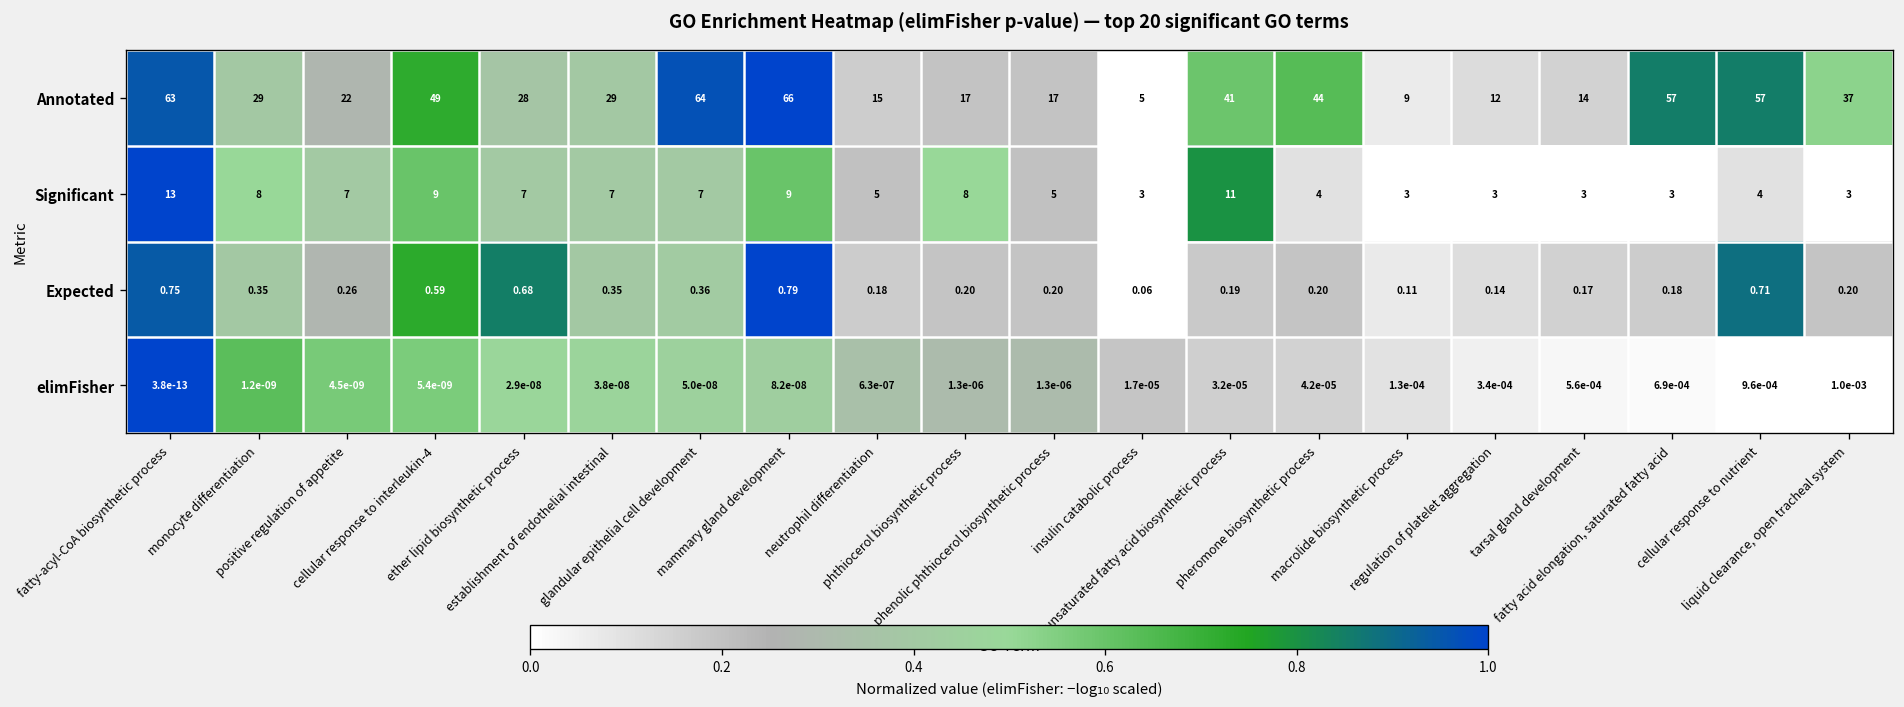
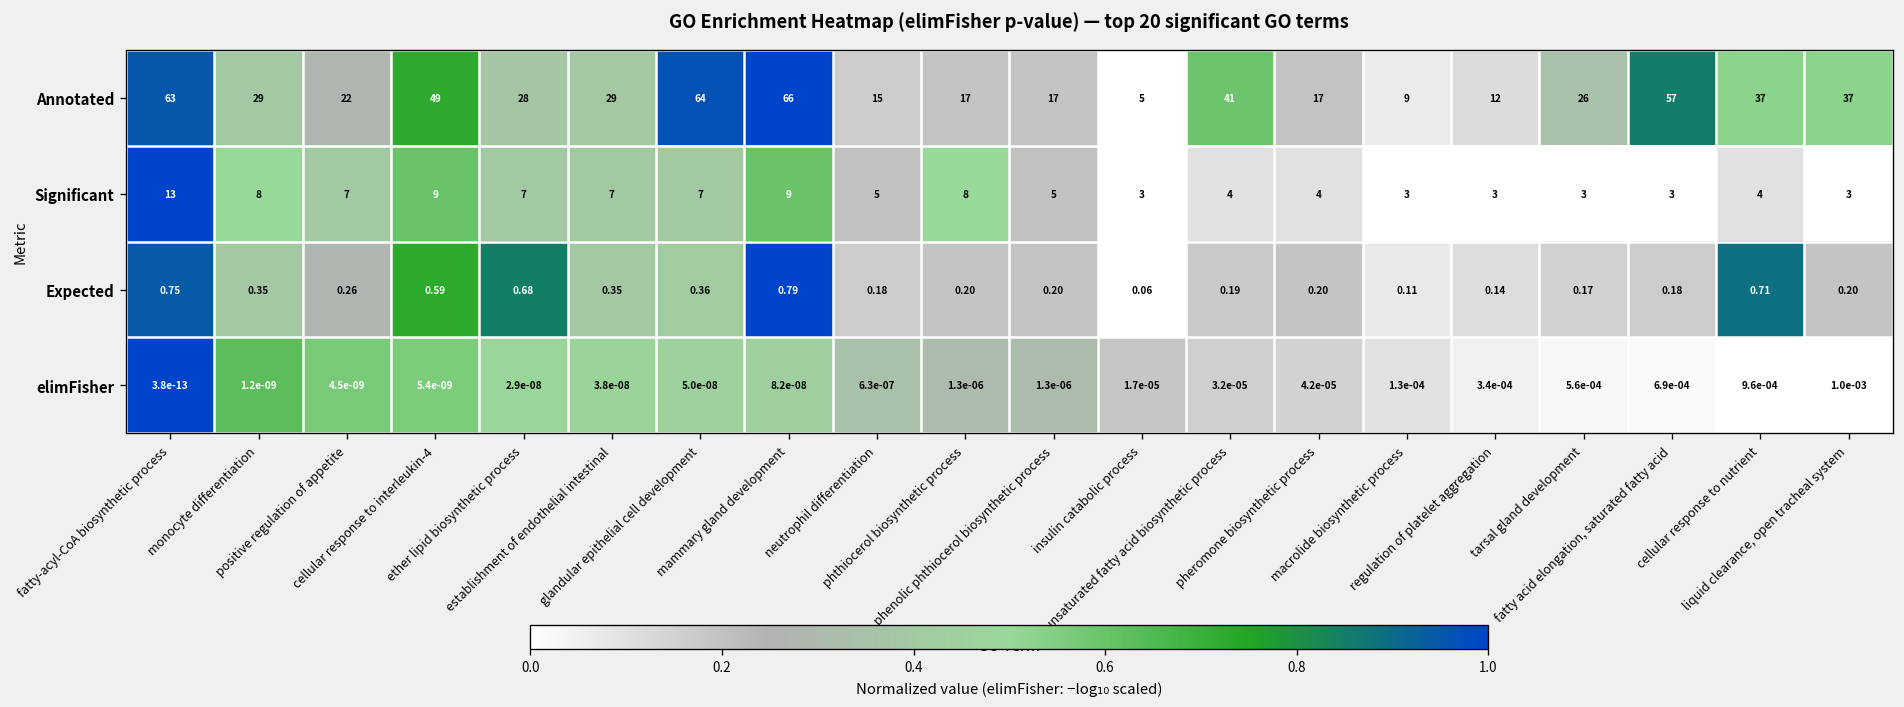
  {
    "Annotated": {
      "fatty-acyl-CoA biosynthetic process": "63",
      "monocyte differentiation": "29",
      "positive regulation of appetite": "22",
      "cellular response to interleukin-4": "49",
      "ether lipid biosynthetic process": "28",
      "establishment of endothelial intestinal": "29",
      "glandular epithelial cell development": "64",
      "mammary gland development": "66",
      "neutrophil differentiation": "15",
      "phthiocerol biosynthetic process": "17",
      "phenolic phthiocerol biosynthetic process": "17",
      "insulin catabolic process": "5",
      "unsaturated fatty acid biosynthetic process": "41",
-     "pheromone biosynthetic process": "44",
+     "pheromone biosynthetic process": "17",
      "macrolide biosynthetic process": "9",
      "regulation of platelet aggregation": "12",
-     "tarsal gland development": "14",
+     "tarsal gland development": "26",
      "fatty acid elongation, saturated fatty acid": "57",
-     "cellular response to nutrient": "57",
+     "cellular response to nutrient": "37",
      "liquid clearance, open tracheal system": "37"
    },
    "Significant": {
      "fatty-acyl-CoA biosynthetic process": "13",
      "monocyte differentiation": "8",
      "positive regulation of appetite": "7",
      "cellular response to interleukin-4": "9",
      "ether lipid biosynthetic process": "7",
      "establishment of endothelial intestinal": "7",
      "glandular epithelial cell development": "7",
      "mammary gland development": "9",
      "neutrophil differentiation": "5",
      "phthiocerol biosynthetic process": "8",
      "phenolic phthiocerol biosynthetic process": "5",
      "insulin catabolic process": "3",
-     "unsaturated fatty acid biosynthetic process": "11",
+     "unsaturated fatty acid biosynthetic process": "4",
      "pheromone biosynthetic process": "4",
      "macrolide biosynthetic process": "3",
      "regulation of platelet aggregation": "3",
      "tarsal gland development": "3",
      "fatty acid elongation, saturated fatty acid": "3",
      "cellular response to nutrient": "4",
      "liquid clearance, open tracheal system": "3"
    },
    "Expected": {
      "fatty-acyl-CoA biosynthetic process": "0.75",
      "monocyte differentiation": "0.35",
      "positive regulation of appetite": "0.26",
      "cellular response to interleukin-4": "0.59",
      "ether lipid biosynthetic process": "0.68",
      "establishment of endothelial intestinal": "0.35",
      "glandular epithelial cell development": "0.36",
      "mammary gland development": "0.79",
      "neutrophil differentiation": "0.18",
      "phthiocerol biosynthetic process": "0.20",
      "phenolic phthiocerol biosynthetic process": "0.20",
      "insulin catabolic process": "0.06",
      "unsaturated fatty acid biosynthetic process": "0.19",
      "pheromone biosynthetic process": "0.20",
      "macrolide biosynthetic process": "0.11",
      "regulation of platelet aggregation": "0.14",
      "tarsal gland development": "0.17",
      "fatty acid elongation, saturated fatty acid": "0.18",
      "cellular response to nutrient": "0.71",
      "liquid clearance, open tracheal system": "0.20"
    },
    "elimFisher": {
      "fatty-acyl-CoA biosynthetic process": "3.8e-13",
      "monocyte differentiation": "1.2e-09",
      "positive regulation of appetite": "4.5e-09",
      "cellular response to interleukin-4": "5.4e-09",
      "ether lipid biosynthetic process": "2.9e-08",
      "establishment of endothelial intestinal": "3.8e-08",
      "glandular epithelial cell development": "5.0e-08",
      "mammary gland development": "8.2e-08",
      "neutrophil differentiation": "6.3e-07",
      "phthiocerol biosynthetic process": "1.3e-06",
      "phenolic phthiocerol biosynthetic process": "1.3e-06",
      "insulin catabolic process": "1.7e-05",
      "unsaturated fatty acid biosynthetic process": "3.2e-05",
      "pheromone biosynthetic process": "4.2e-05",
      "macrolide biosynthetic process": "1.3e-04",
      "regulation of platelet aggregation": "3.4e-04",
      "tarsal gland development": "5.6e-04",
      "fatty acid elongation, saturated fatty acid": "6.9e-04",
      "cellular response to nutrient": "9.6e-04",
      "liquid clearance, open tracheal system": "1.0e-03"
    }
  }
